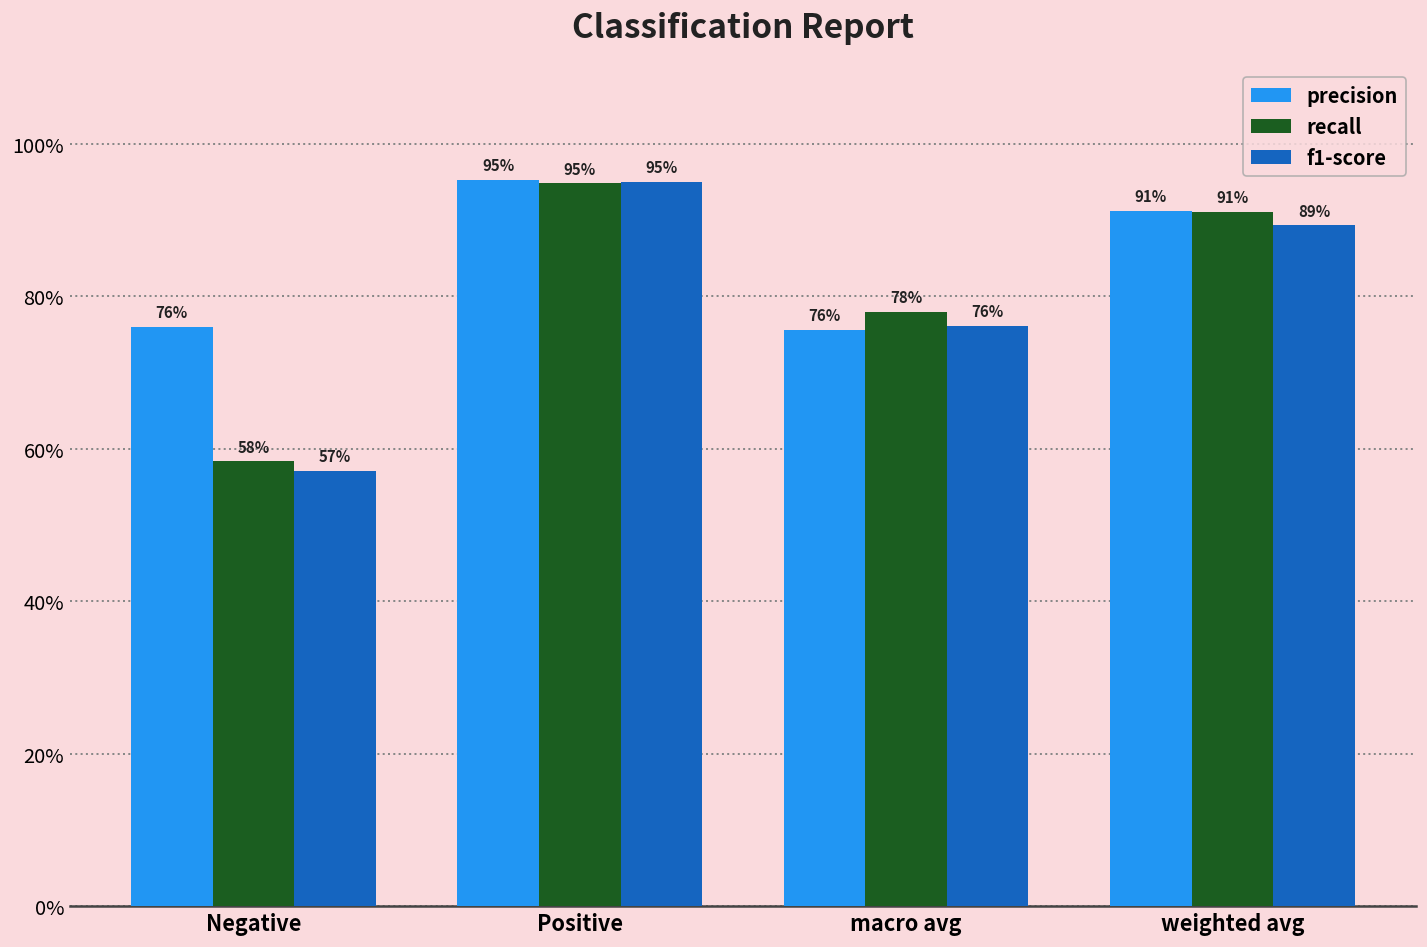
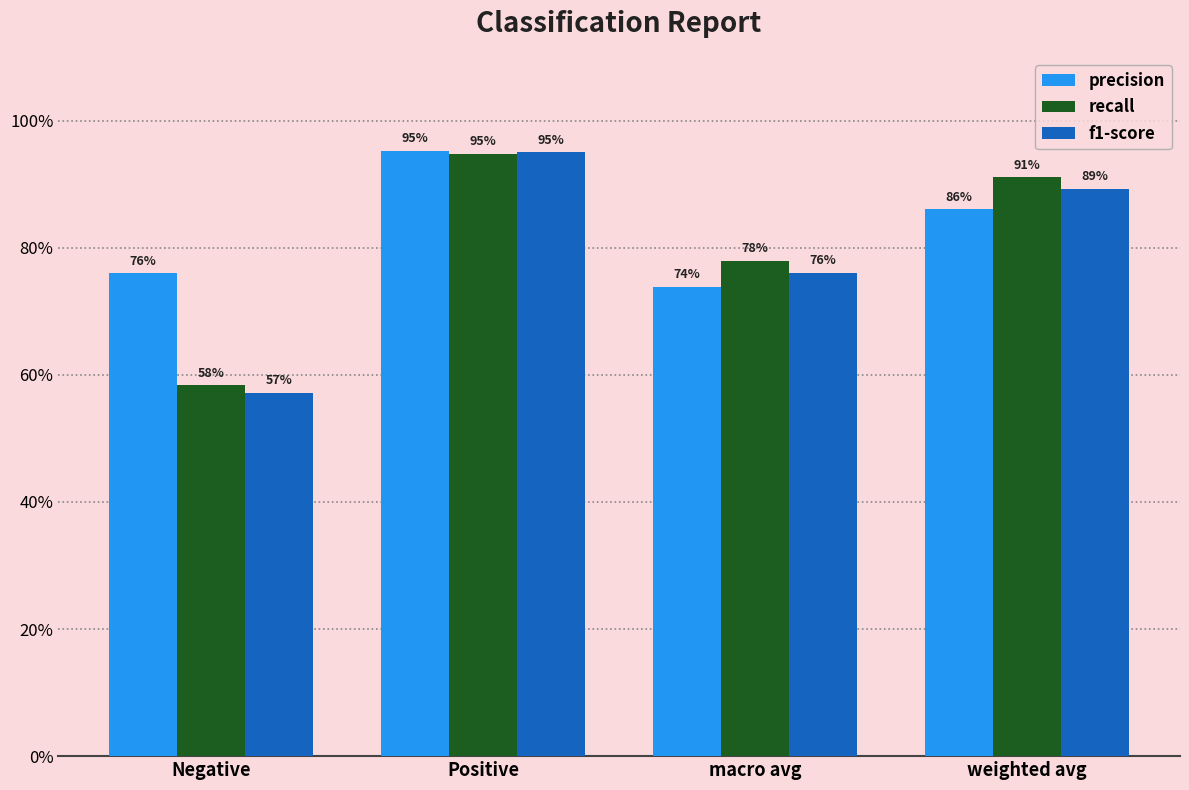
  {
    "precision": {
      "Negative": "76%",
      "Positive": "95%",
-     "macro avg": "76%",
-     "weighted avg": "91%"
+     "macro avg": "74%",
+     "weighted avg": "86%"
    },
    "recall": {
      "Negative": "58%",
      "Positive": "95%",
      "macro avg": "78%",
      "weighted avg": "91%"
    },
    "f1-score": {
      "Negative": "57%",
      "Positive": "95%",
      "macro avg": "76%",
      "weighted avg": "89%"
    }
  }
